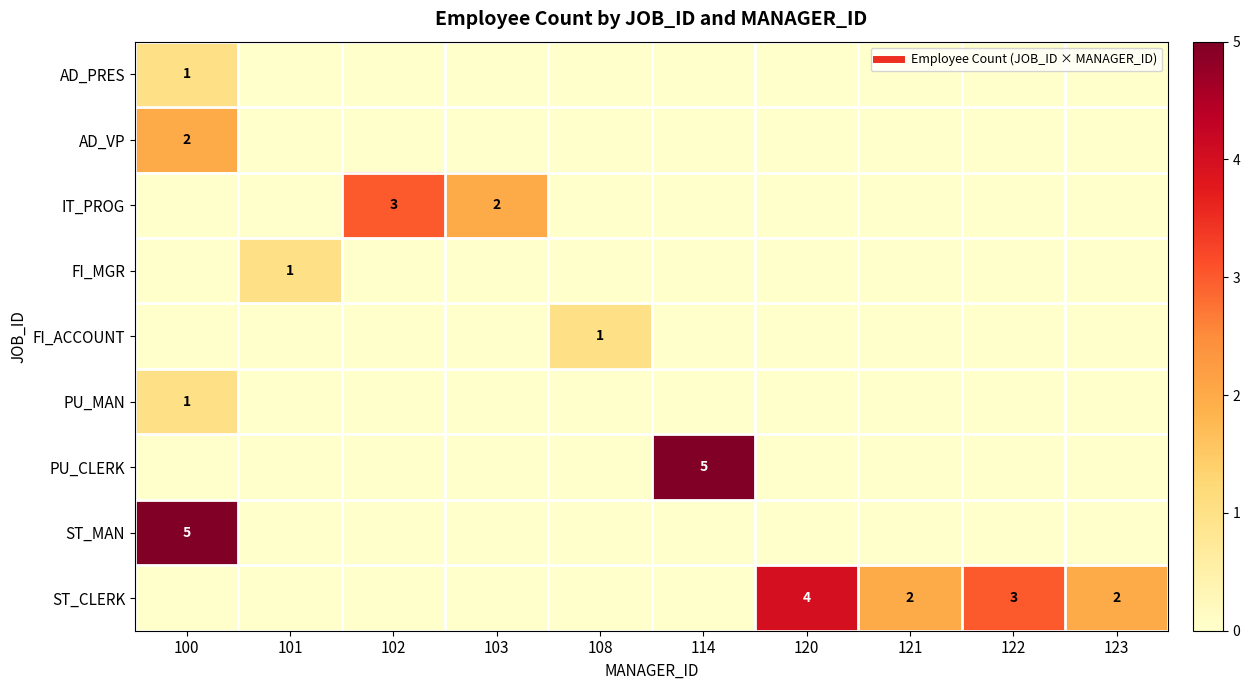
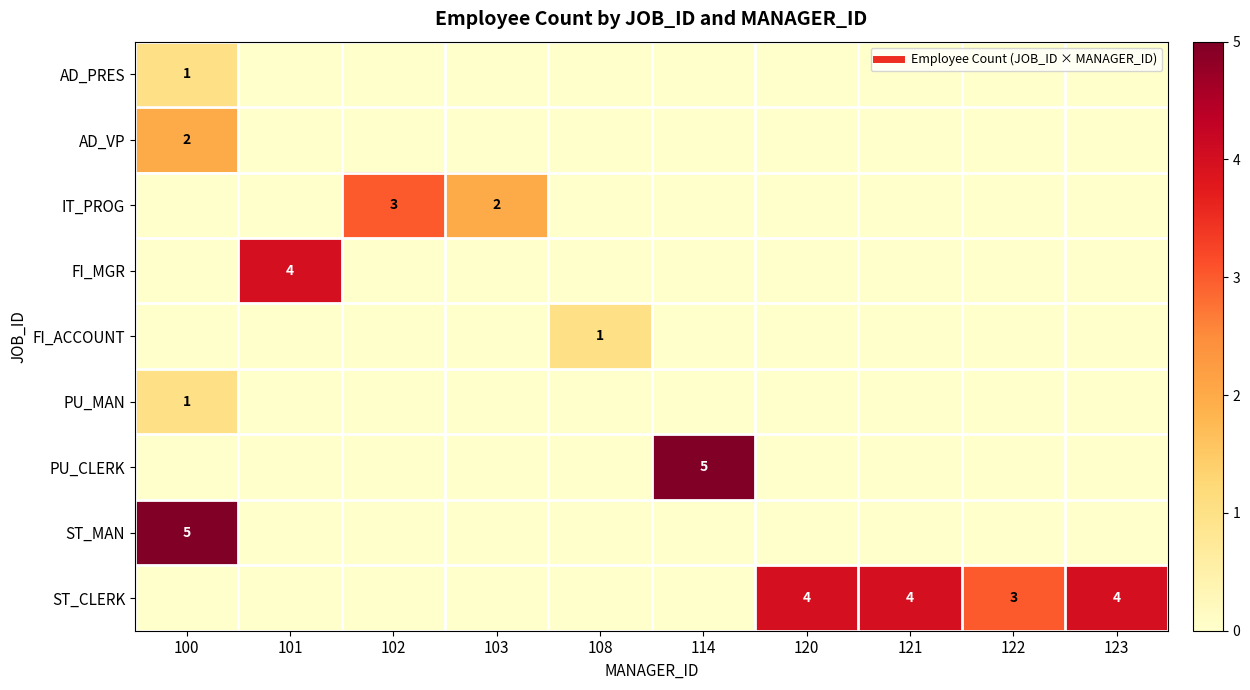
  {
    "AD_PRES": {
      "100": 1
    },
    "AD_VP": {
      "100": 2
    },
    "IT_PROG": {
      "102": 3,
      "103": 2
    },
    "FI_MGR": {
-     "101": 1
+     "101": 4
    },
    "FI_ACCOUNT": {
      "108": 1
    },
    "PU_MAN": {
      "100": 1
    },
    "PU_CLERK": {
      "114": 5
    },
    "ST_MAN": {
      "100": 5
    },
    "ST_CLERK": {
      "120": 4,
-     "121": 2,
+     "121": 4,
      "122": 3,
-     "123": 2
+     "123": 4
    }
  }
